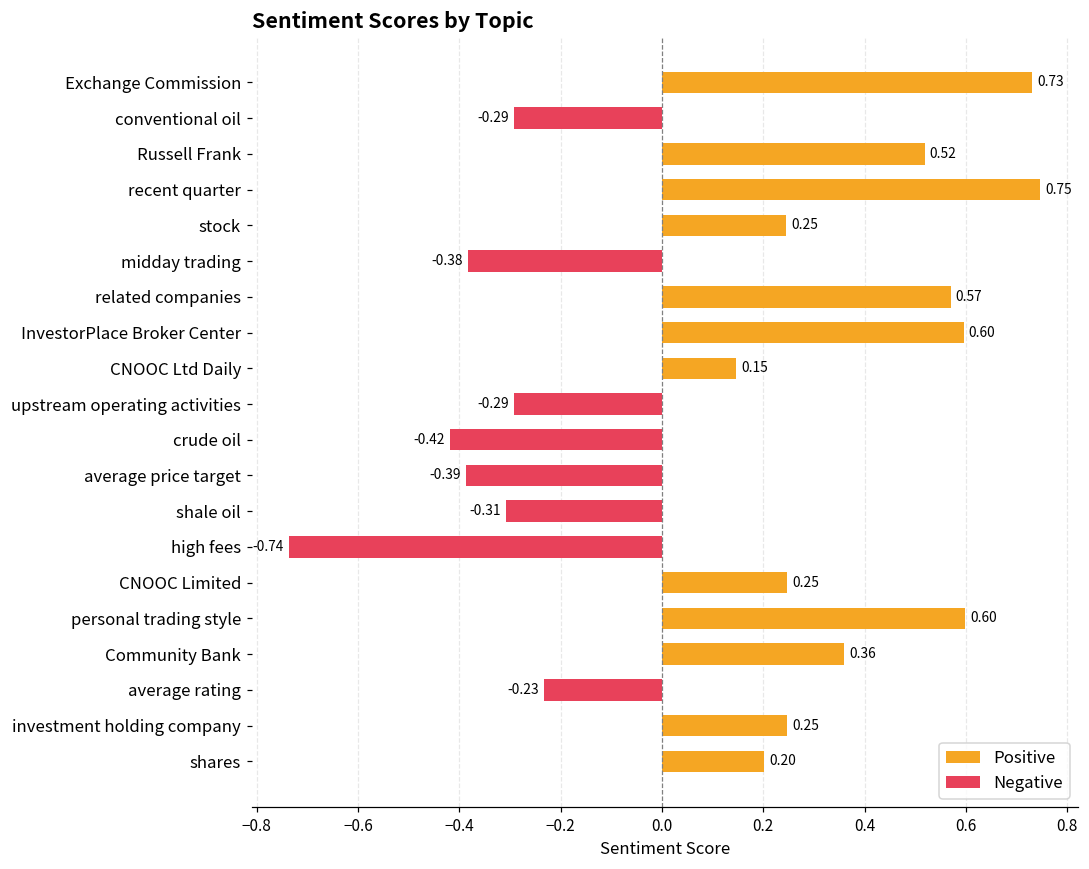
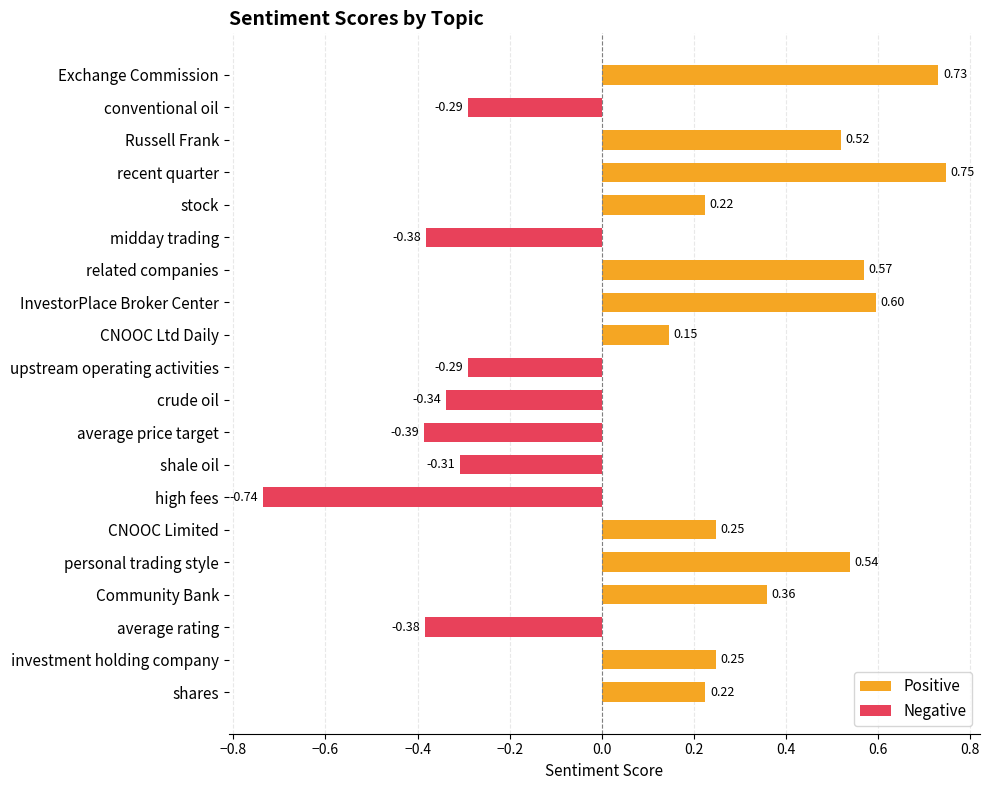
  {
    "Exchange Commission": 0.73,
    "conventional oil": -0.29,
    "Russell Frank": 0.52,
    "recent quarter": 0.75,
-   "stock": 0.25,
+   "stock": 0.22,
    "midday trading": -0.38,
    "related companies": 0.57,
    "InvestorPlace Broker Center": 0.60,
    "CNOOC Ltd Daily": 0.15,
    "upstream operating activities": -0.29,
-   "crude oil": -0.42,
+   "crude oil": -0.34,
    "average price target": -0.39,
    "shale oil": -0.31,
    "high fees": -0.74,
    "CNOOC Limited": 0.25,
-   "personal trading style": 0.60,
+   "personal trading style": 0.54,
    "Community Bank": 0.36,
-   "average rating": -0.23,
+   "average rating": -0.38,
    "investment holding company": 0.25,
-   "shares": 0.20
+   "shares": 0.22
  }
